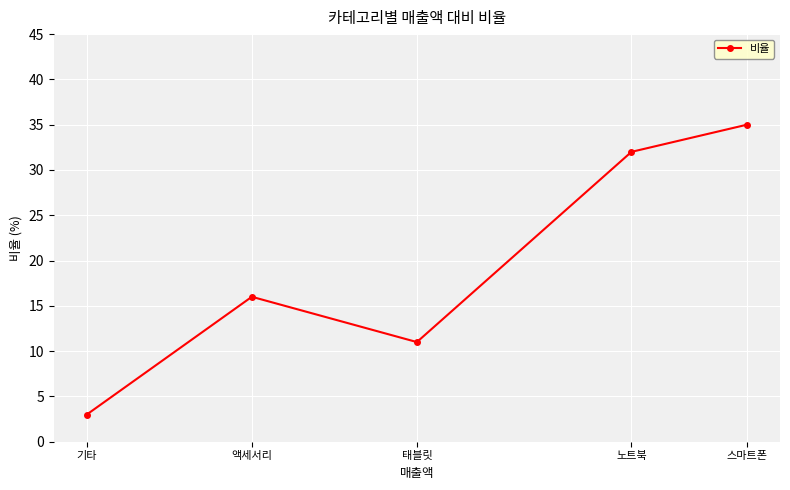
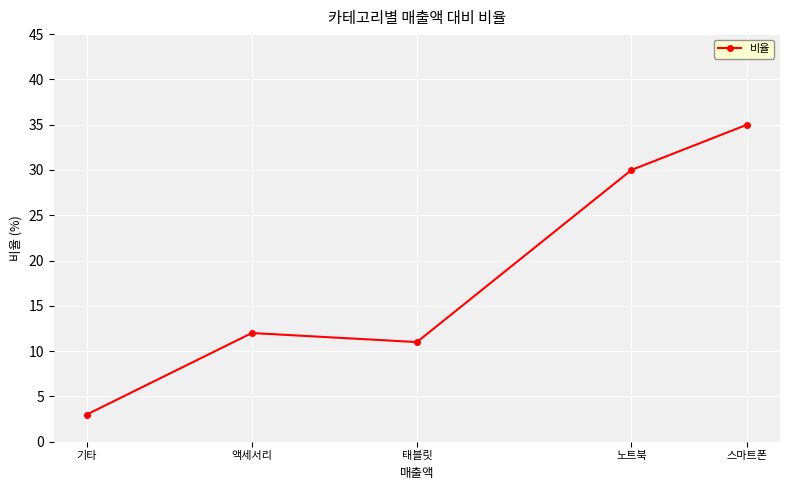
  {
    "기타": 3,
-   "액세서리": 16,
+   "액세서리": 12,
    "태블릿": 11,
-   "노트북": 32,
+   "노트북": 30,
    "스마트폰": 35
  }
